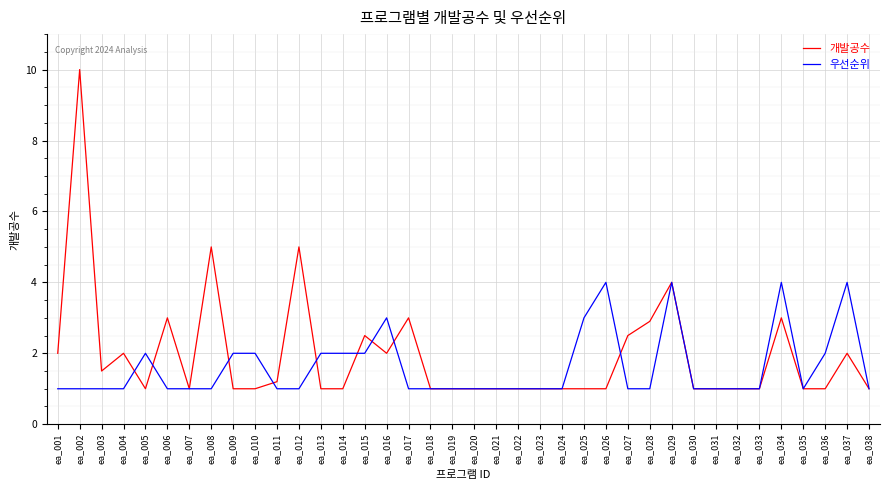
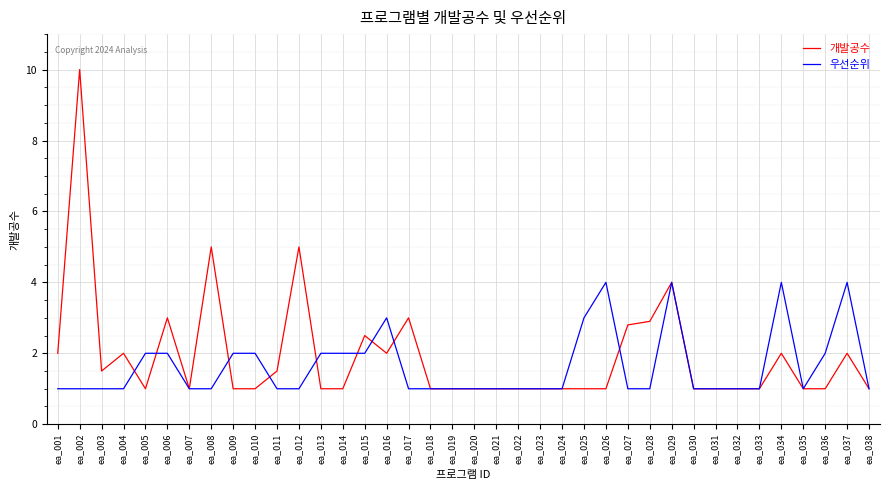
  {
    "개발공수": {
      "ea_001": 2.0,
      "ea_003": 1.5,
      "ea_004": 2.0,
      "ea_005": 1.0,
      "ea_006": 3.0,
      "ea_008": 5.0,
      "ea_009": 1.0,
      "ea_010": 1.0,
-     "ea_011": 1.2,
+     "ea_011": 1.5,
      "ea_012": 5.0,
      "ea_013": 1.0,
      "ea_014": 1.0,
      "ea_015": 2.5,
      "ea_016": 2.0,
      "ea_017": 3.0,
      "ea_025": 1.0,
      "ea_026": 1.0,
-     "ea_027": 2.5,
+     "ea_027": 2.8,
      "ea_028": 2.9,
-     "ea_034": 3,
+     "ea_034": 2,
      "ea_036": 1.0,
      "ea_037": 2.0
    },
    "우선순위": {
      "ea_001": 1,
      "ea_002": 1,
      "ea_003": 1,
      "ea_004": 1,
      "ea_005": 2,
-     "ea_006": 1,
+     "ea_006": 2,
      "ea_008": 1,
      "ea_009": 2,
      "ea_010": 2,
      "ea_011": 1,
      "ea_012": 1,
      "ea_013": 2,
      "ea_014": 2,
      "ea_015": 2,
      "ea_016": 3,
      "ea_017": 1,
      "ea_025": 3,
      "ea_026": 4,
      "ea_027": 1,
      "ea_028": 1,
      "ea_034": 4,
      "ea_036": 2,
      "ea_037": 4
    }
  }
